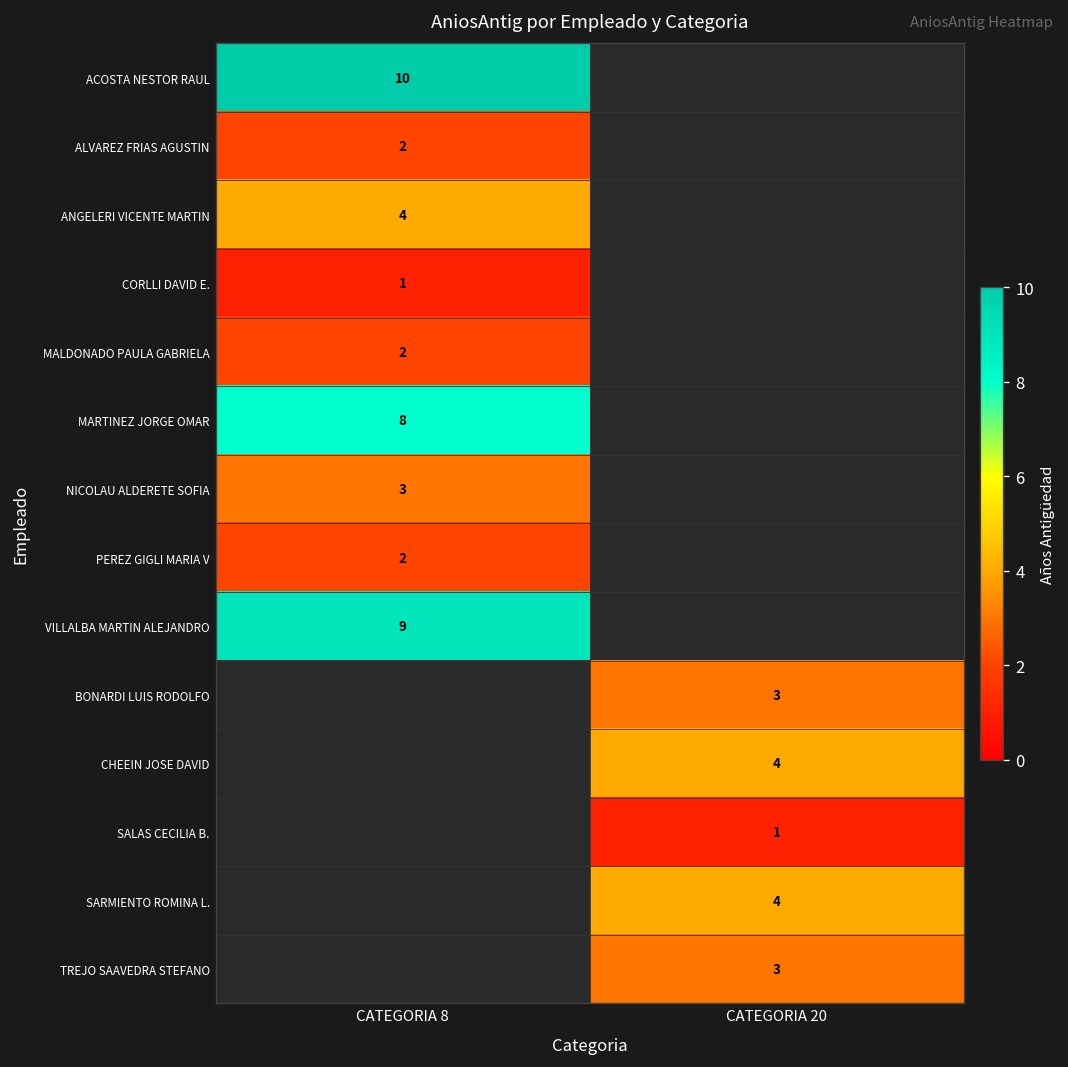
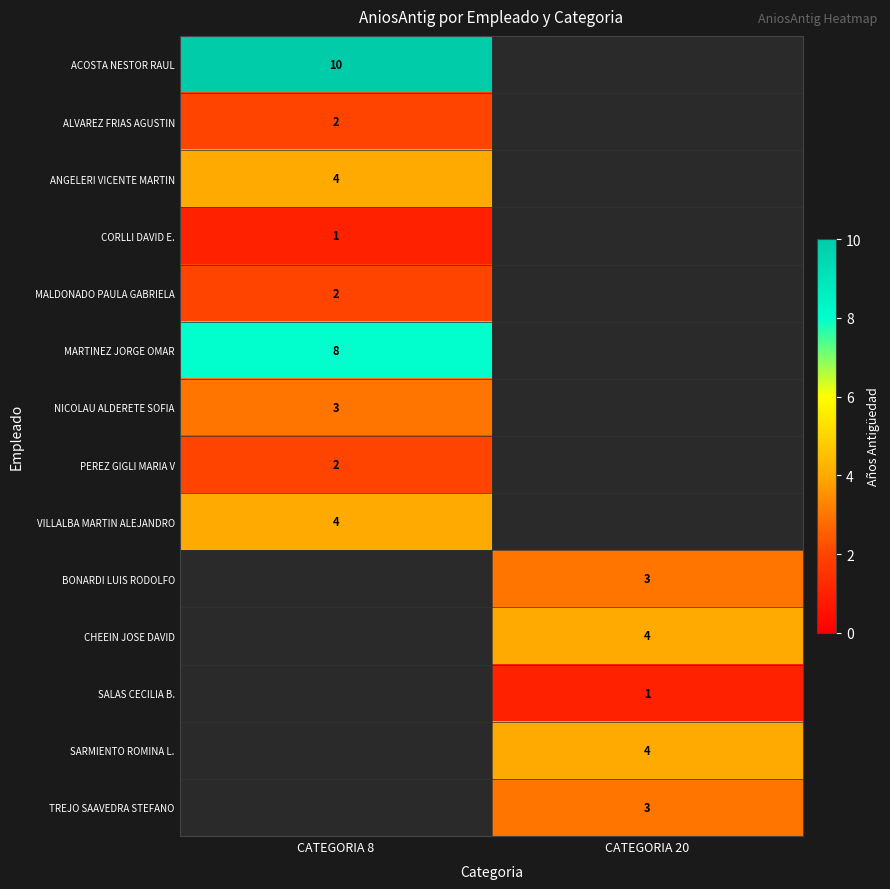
  {
    "ACOSTA NESTOR RAUL": {
      "CATEGORIA 8": 10
    },
    "ALVAREZ FRIAS AGUSTIN": {
      "CATEGORIA 8": 2
    },
    "ANGELERI VICENTE MARTIN": {
      "CATEGORIA 8": 4
    },
    "CORLLI DAVID E.": {
      "CATEGORIA 8": 1
    },
    "MALDONADO PAULA GABRIELA": {
      "CATEGORIA 8": 2
    },
    "MARTINEZ JORGE OMAR": {
      "CATEGORIA 8": 8
    },
    "NICOLAU ALDERETE SOFIA": {
      "CATEGORIA 8": 3
    },
    "PEREZ GIGLI MARIA V": {
      "CATEGORIA 8": 2
    },
    "VILLALBA MARTIN ALEJANDRO": {
-     "CATEGORIA 8": 9
+     "CATEGORIA 8": 4
    },
    "BONARDI LUIS RODOLFO": {
      "CATEGORIA 20": 3
    },
    "CHEEIN JOSE DAVID": {
      "CATEGORIA 20": 4
    },
    "SALAS CECILIA B.": {
      "CATEGORIA 20": 1
    },
    "SARMIENTO ROMINA L.": {
      "CATEGORIA 20": 4
    },
    "TREJO SAAVEDRA STEFANO": {
      "CATEGORIA 20": 3
    }
  }
